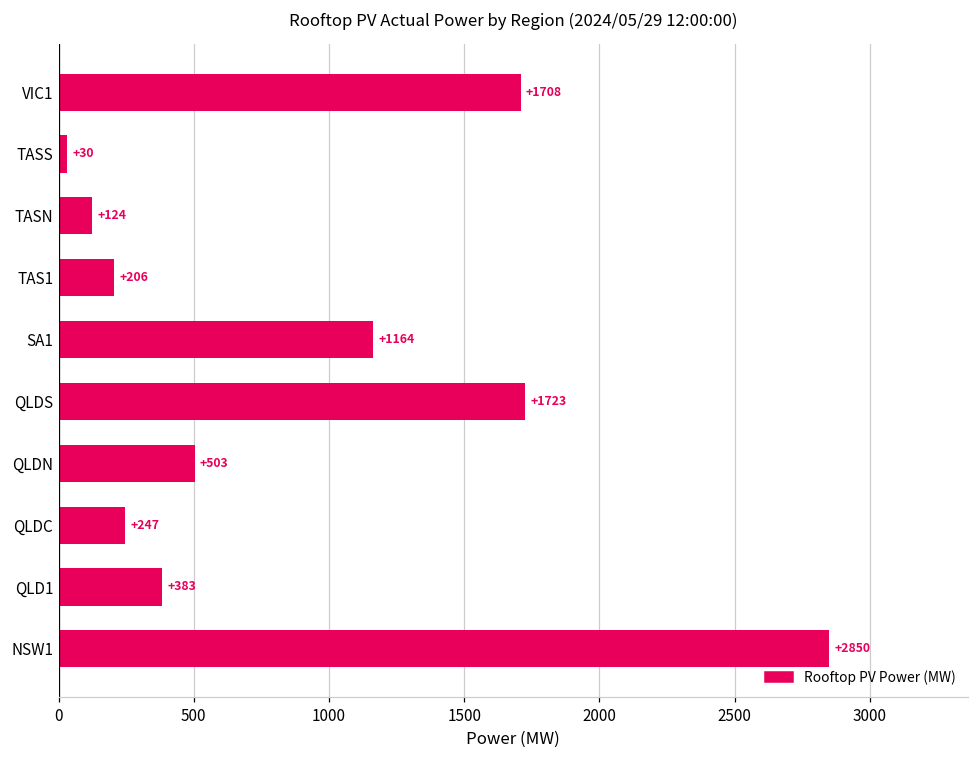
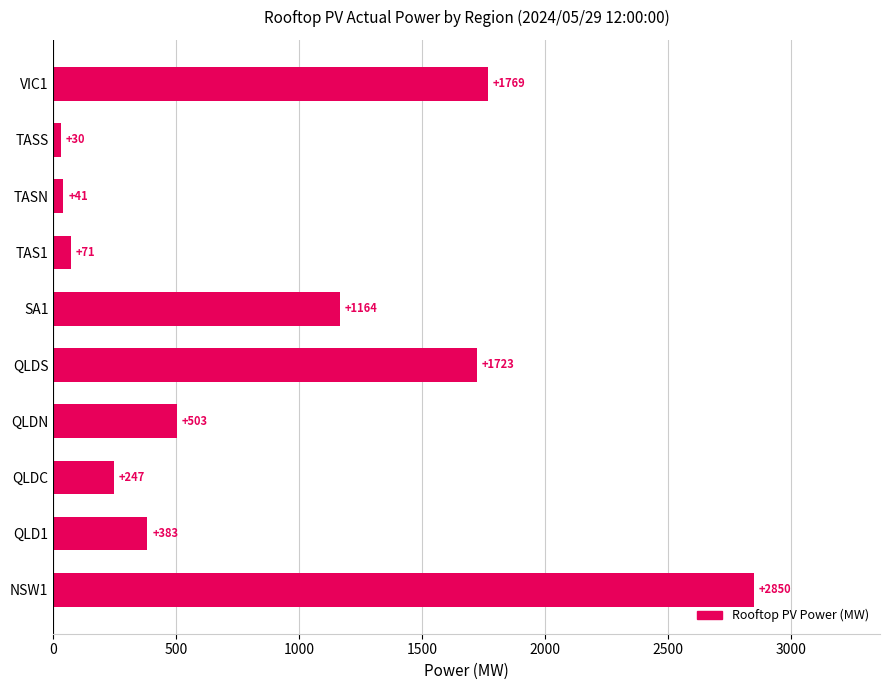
  {
-   "VIC1": "+1708",
+   "VIC1": "+1769",
    "TASS": "+30",
-   "TASN": "+124",
-   "TAS1": "+206",
+   "TASN": "+41",
+   "TAS1": "+71",
    "SA1": "+1164",
    "QLDS": "+1723",
    "QLDN": "+503",
    "QLDC": "+247",
    "QLD1": "+383",
    "NSW1": "+2850"
  }
